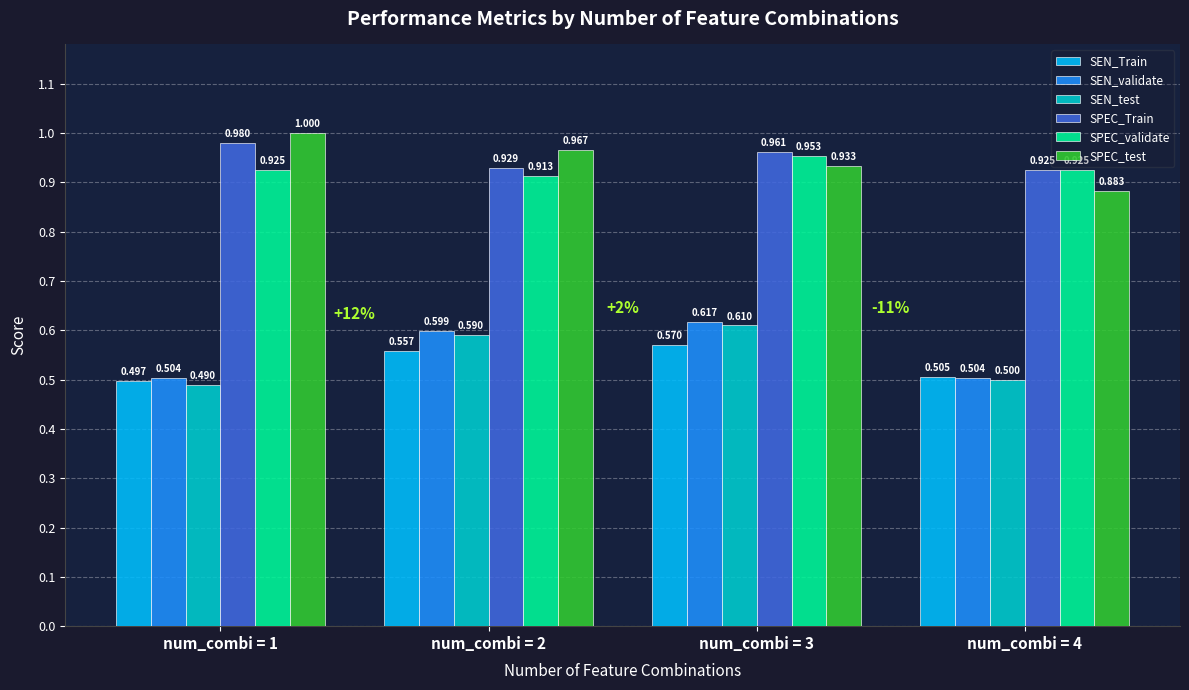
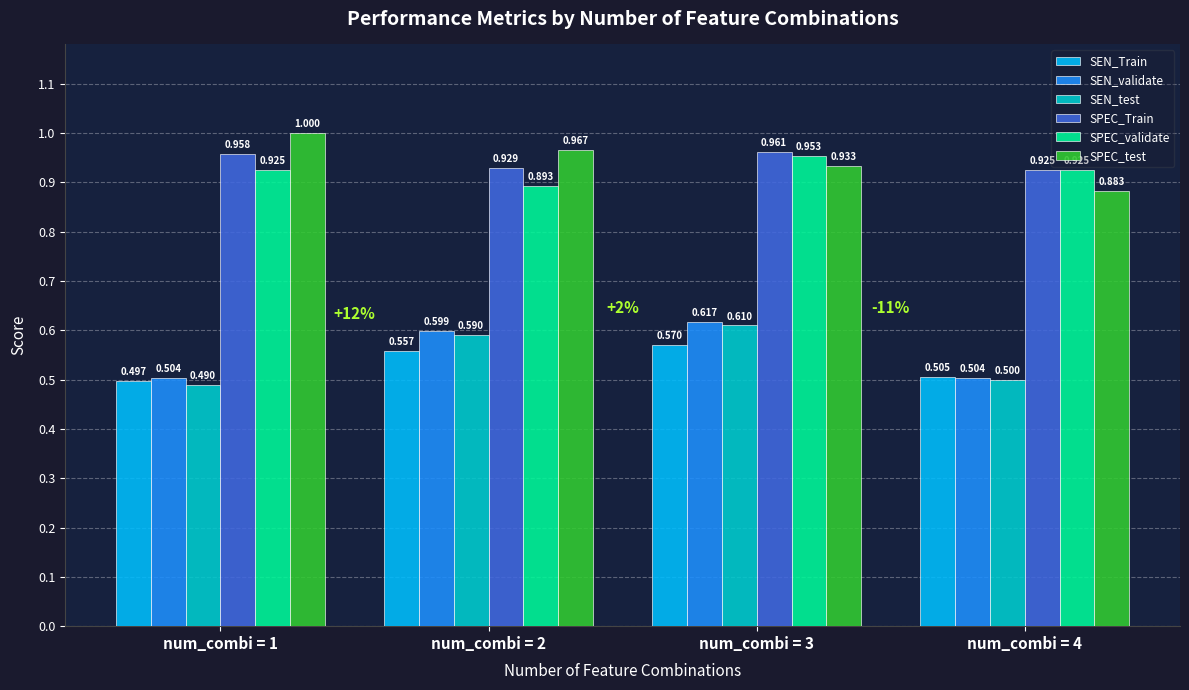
  {
    "SPEC_Train": {
-     "num_combi = 1": 0.980,
+     "num_combi = 1": 0.958,
      "num_combi = 2": 0.929,
      "num_combi = 3": 0.961
    },
    "SPEC_validate": {
      "num_combi = 1": 0.925,
-     "num_combi = 2": 0.913,
+     "num_combi = 2": 0.893,
      "num_combi = 3": 0.953
    },
    "SPEC_test": {
      "num_combi = 1": 1.000,
      "num_combi = 2": 0.967,
      "num_combi = 3": 0.933,
      "num_combi = 4": 0.883
    }
  }
